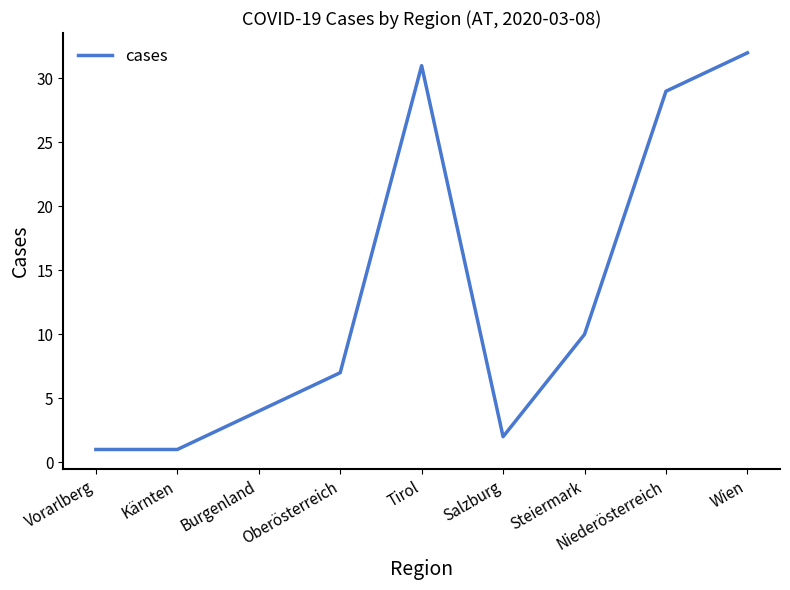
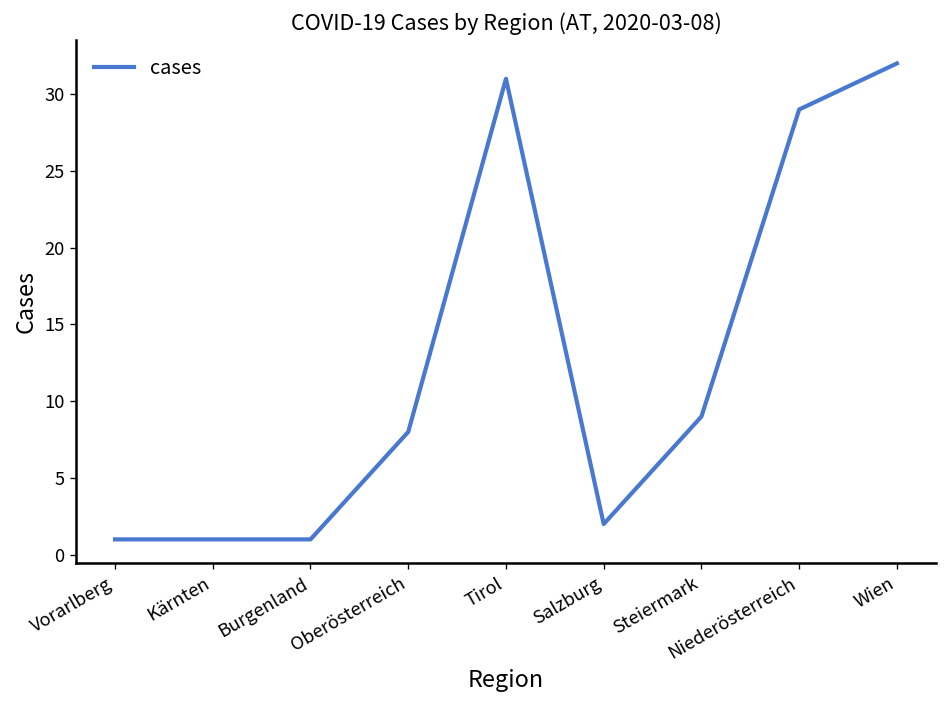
  {
    "Vorarlberg": 1,
    "Kärnten": 1,
-   "Burgenland": 4,
-   "Oberösterreich": 7,
+   "Burgenland": 1,
+   "Oberösterreich": 8,
    "Tirol": 31,
    "Salzburg": 2,
-   "Steiermark": 10,
+   "Steiermark": 9,
    "Niederösterreich": 29,
    "Wien": 32
  }
